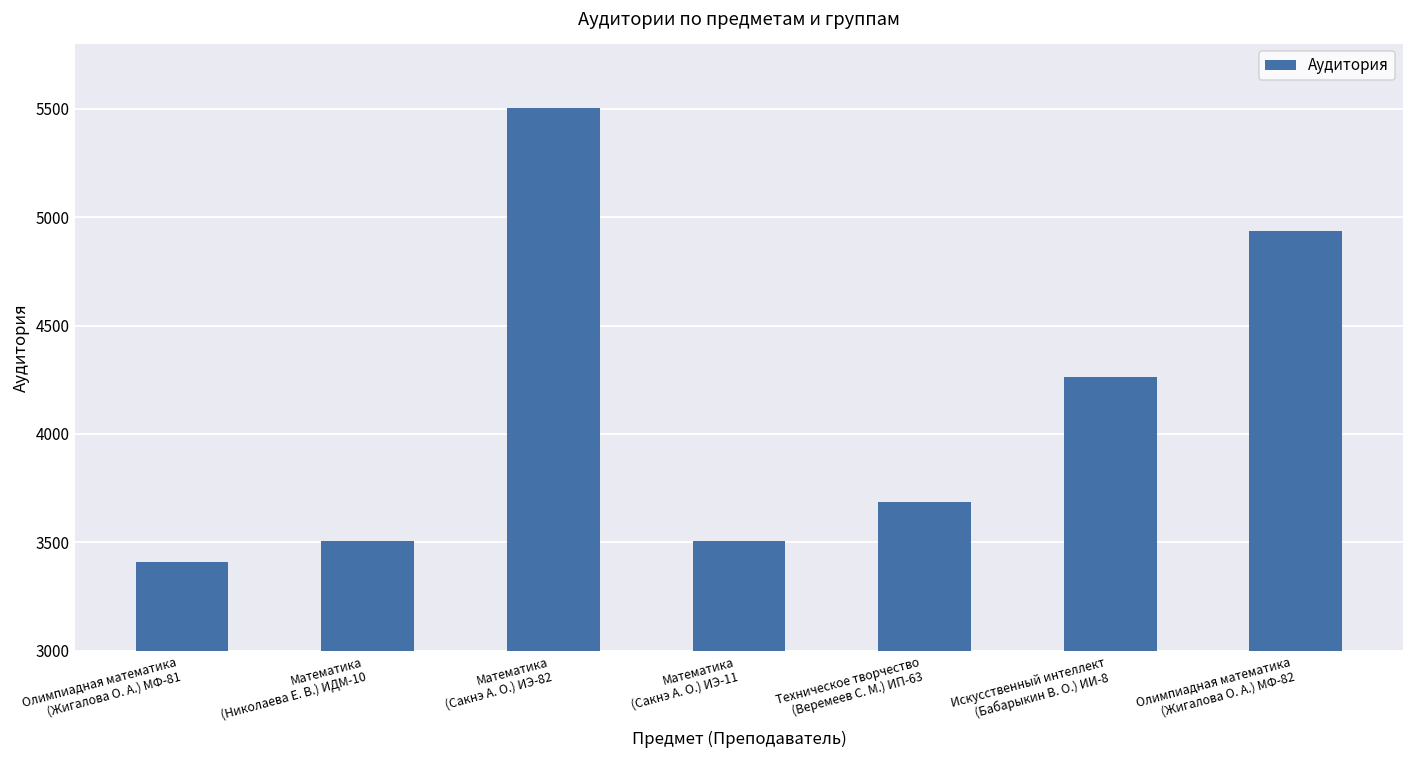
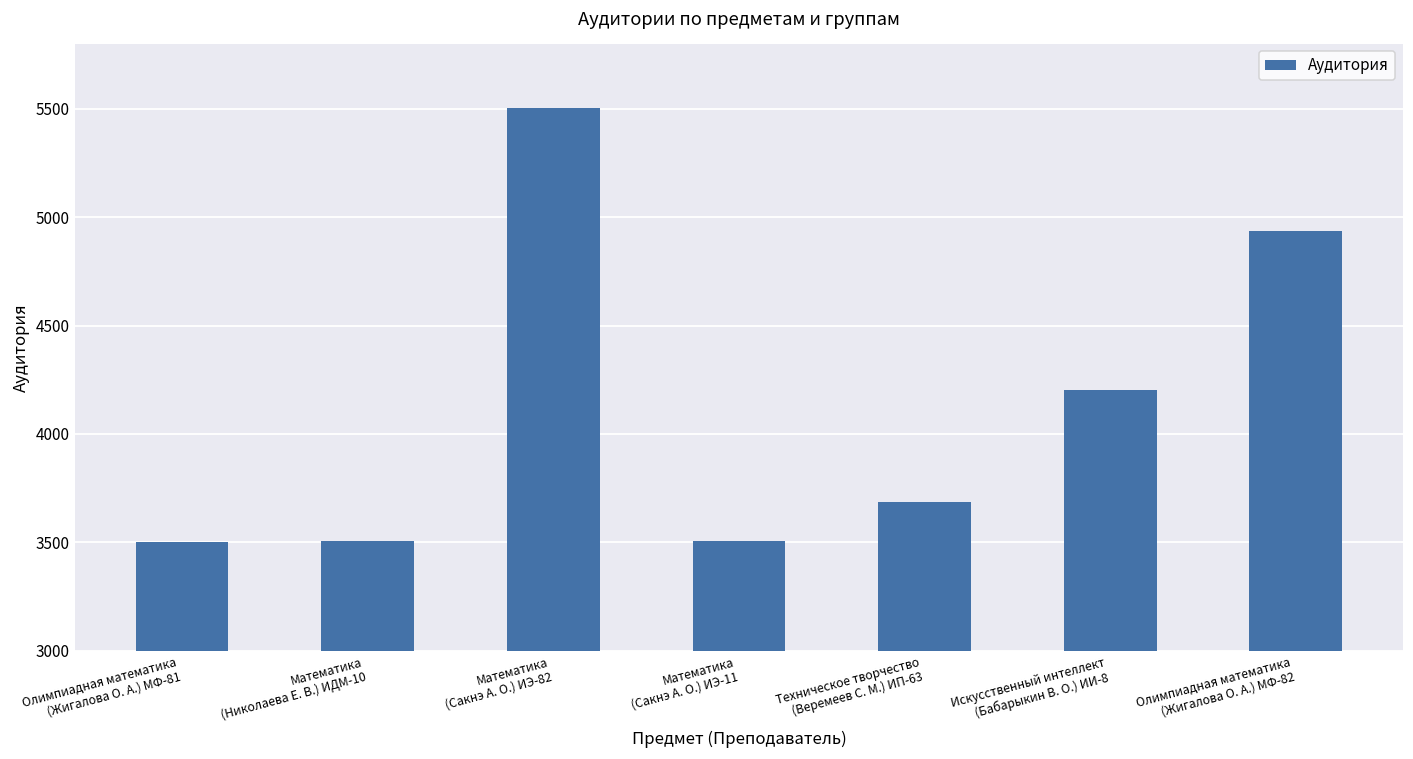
  {
-   "Олимпиадная математика (Жигалова О. А.) МФ-81": 3410,
+   "Олимпиадная математика (Жигалова О. А.) МФ-81": 3500,
    "Математика (Николаева Е. В.) ИДМ-10": 3510,
    "Математика (Сакнэ А. О.) ИЭ-82": 5510,
    "Математика (Сакнэ А. О.) ИЭ-11": 3510,
    "Техническое творчество (Веремеев С. М.) ИП-63": 3690,
-   "Искусственный интеллект (Бабарыкин В. О.) ИИ-8": 4270,
+   "Искусственный интеллект (Бабарыкин В. О.) ИИ-8": 4200,
    "Олимпиадная математика (Жигалова О. А.) МФ-82": 4940
  }
